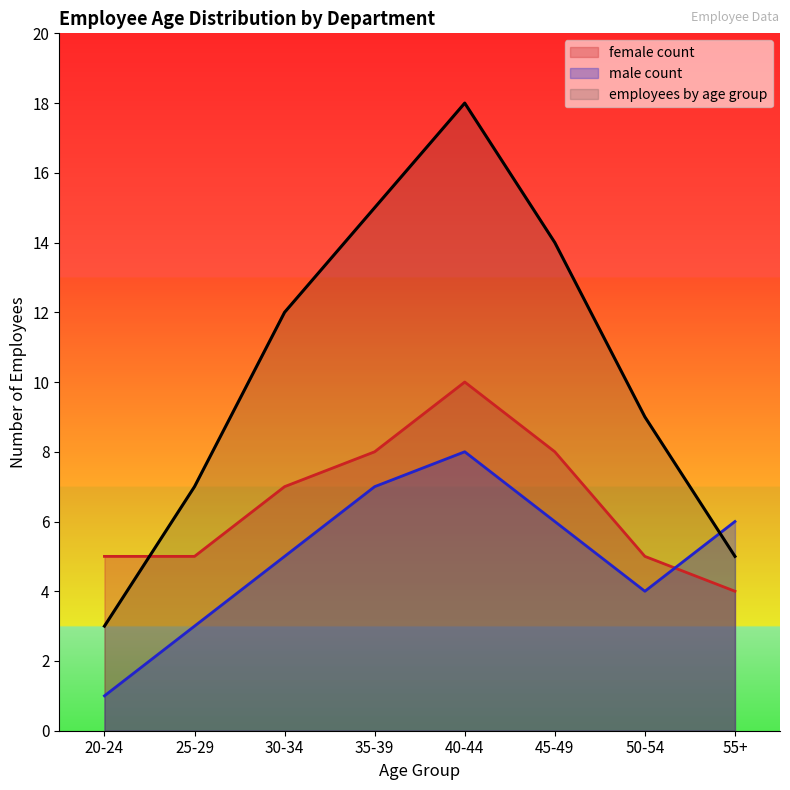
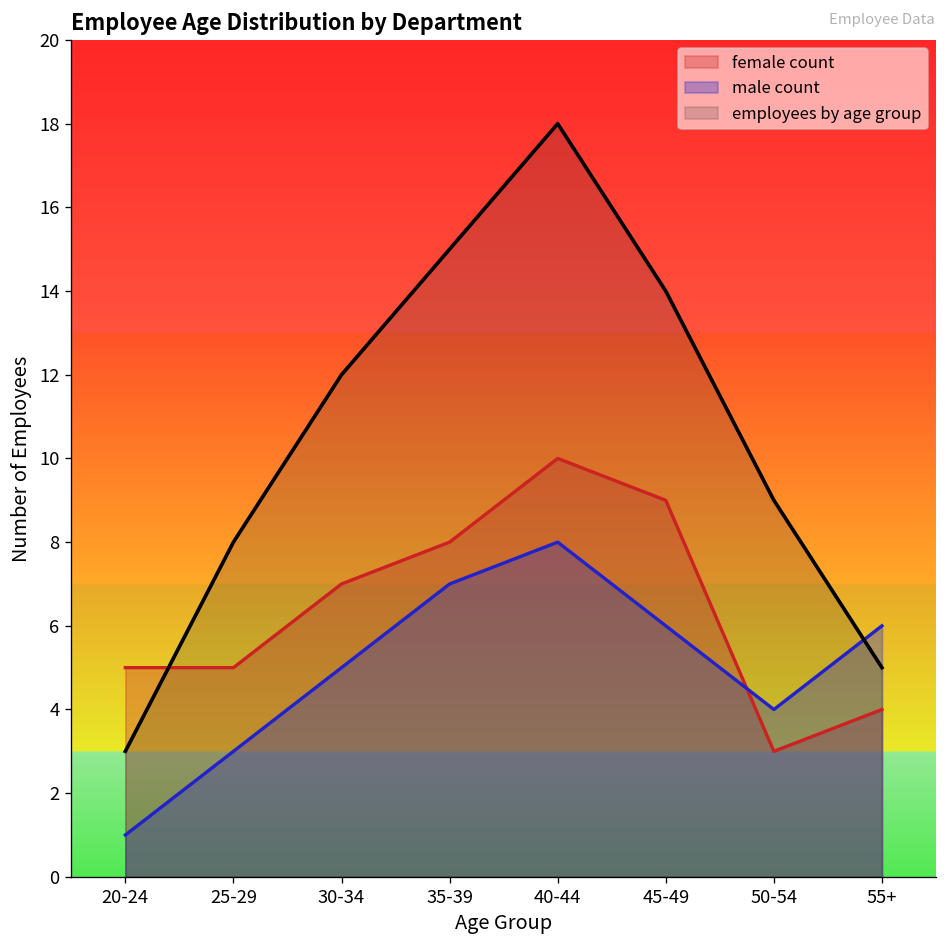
  {
    "female count": {
      "20-24": 5,
      "25-29": 5,
      "30-34": 7,
      "35-39": 8,
      "40-44": 10,
-     "45-49": 8,
-     "50-54": 5,
+     "45-49": 9,
+     "50-54": 3,
      "55+": 4
    },
    "male count": {
      "20-24": 1,
      "25-29": 3,
      "30-34": 5,
      "35-39": 7,
      "40-44": 8,
      "45-49": 6,
      "50-54": 4,
      "55+": 6
    },
    "employees by age group": {
      "20-24": 3,
-     "25-29": 7,
+     "25-29": 8,
      "30-34": 12,
      "35-39": 15,
      "40-44": 18,
      "45-49": 14,
      "50-54": 9,
      "55+": 5
    }
  }
